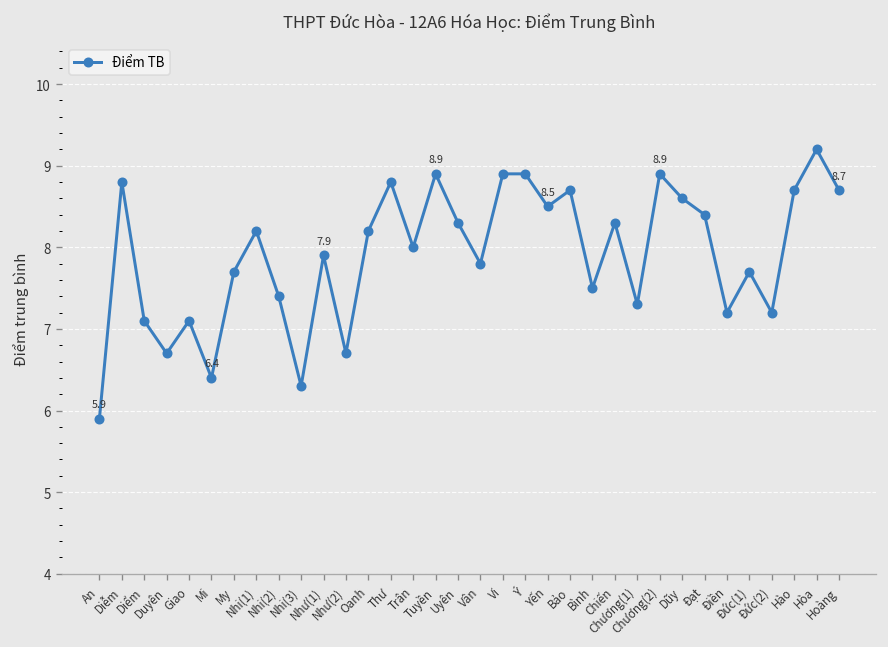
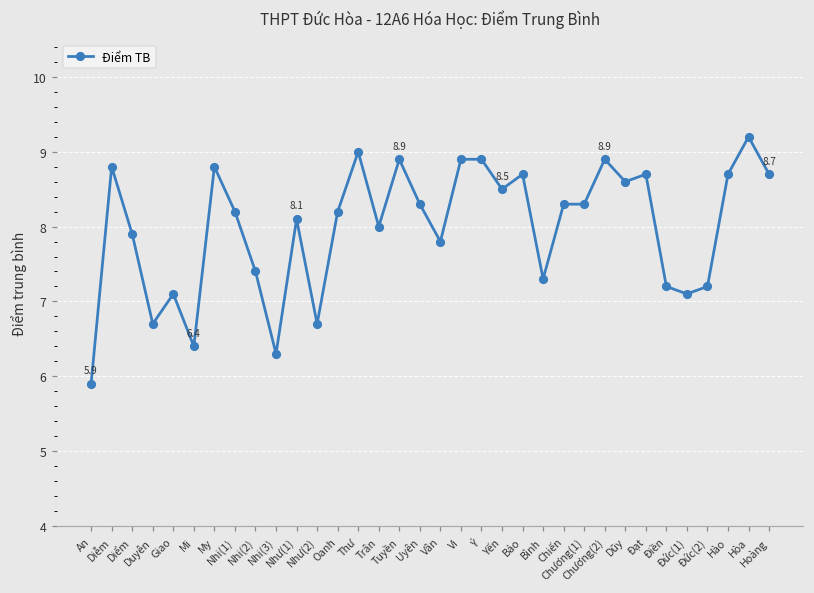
  {
    "An": 5.9,
-   "Diểm": 7.1,
+   "Diểm": 7.9,
    "Mi": 6.4,
-   "My": 7.7,
-   "Như(1)": 7.9,
-   "Thư": 8.8,
+   "My": 8.8,
+   "Như(1)": 8.1,
+   "Thư": 9.0,
    "Tuyền": 8.9,
    "Yến": 8.5,
-   "Bình": 7.5,
-   "Chương(1)": 7.3,
+   "Bình": 7.3,
+   "Chương(1)": 8.3,
    "Chương(2)": 8.9,
-   "Đạt": 8.4,
-   "Đức(1)": 7.7,
+   "Đạt": 8.7,
+   "Đức(1)": 7.1,
    "Hoàng": 8.7
  }
